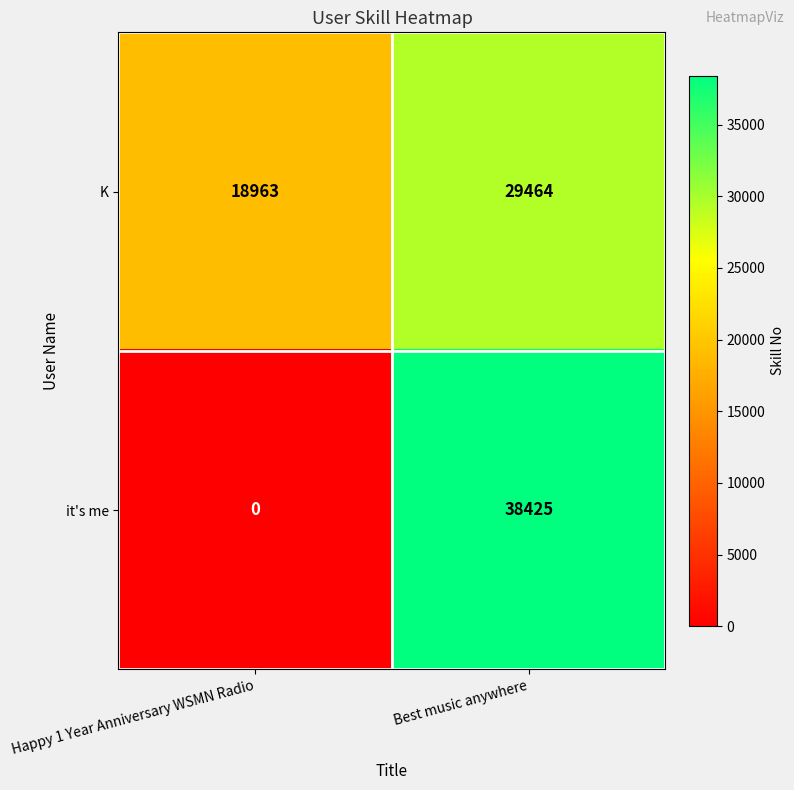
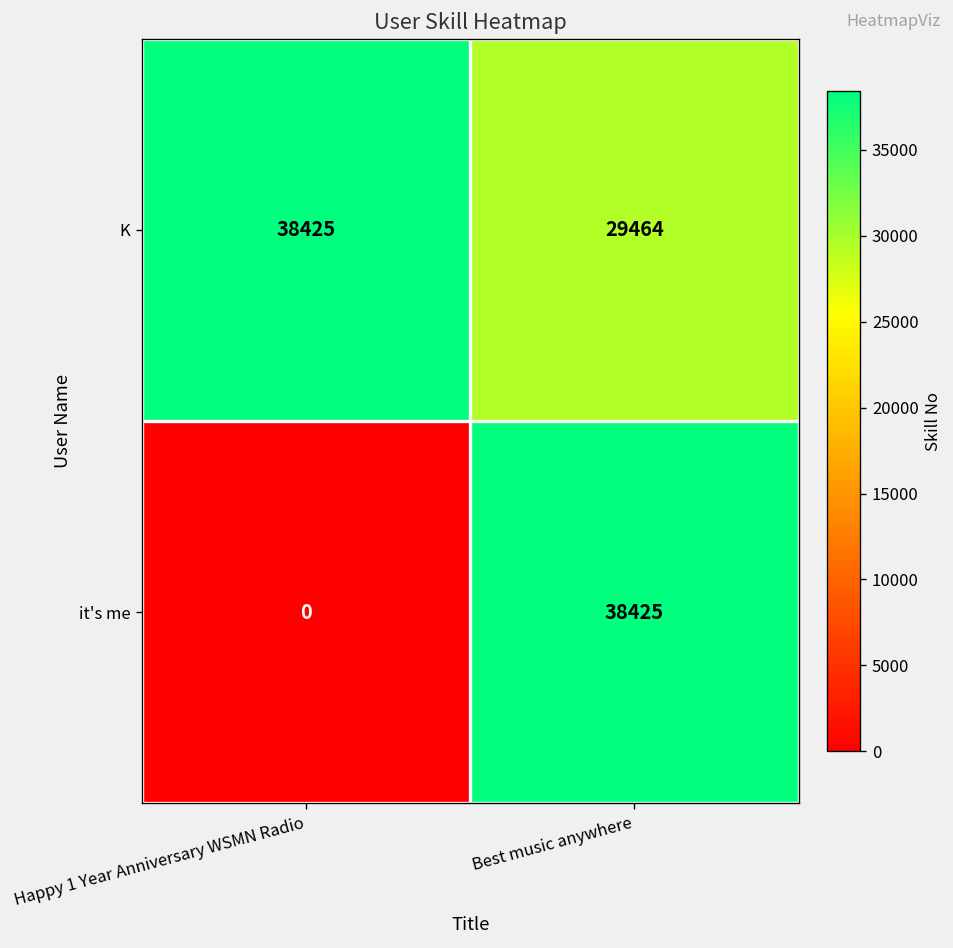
  {
    "K": {
-     "Happy 1 Year Anniversary WSMN Radio": 18963,
+     "Happy 1 Year Anniversary WSMN Radio": 38425,
      "Best music anywhere": 29464
    },
    "it's me": {
      "Happy 1 Year Anniversary WSMN Radio": 0,
      "Best music anywhere": 38425
    }
  }
